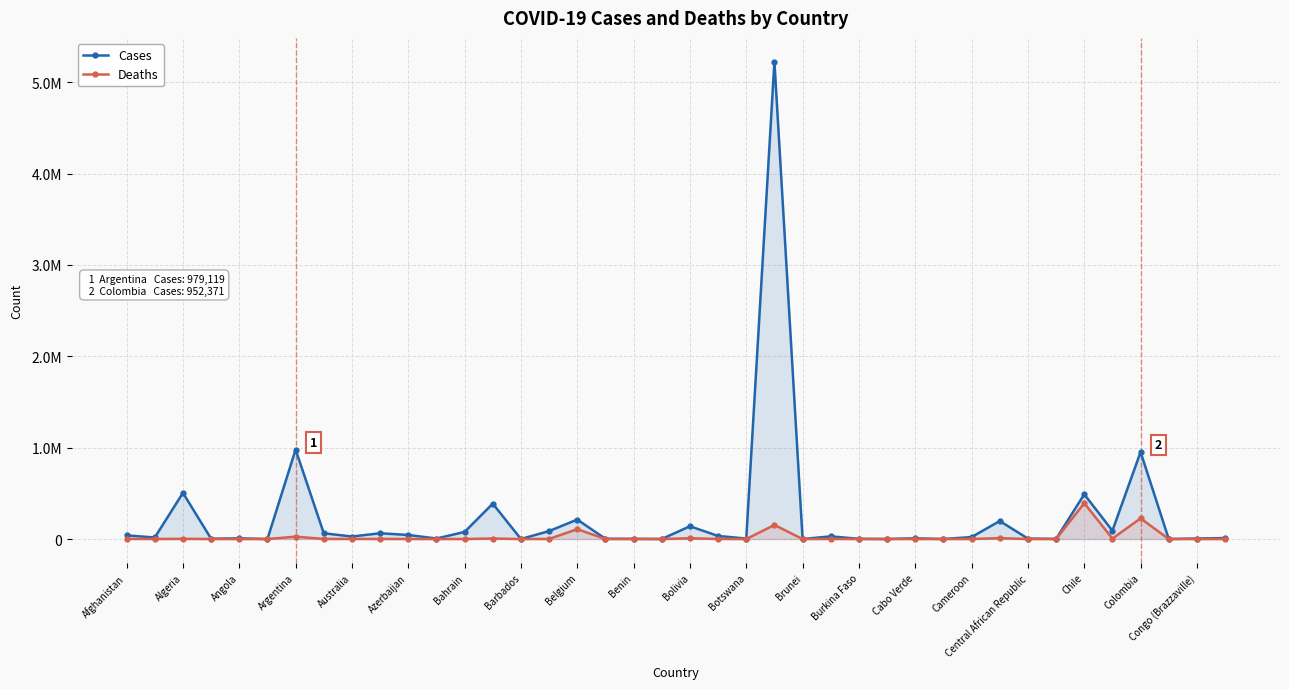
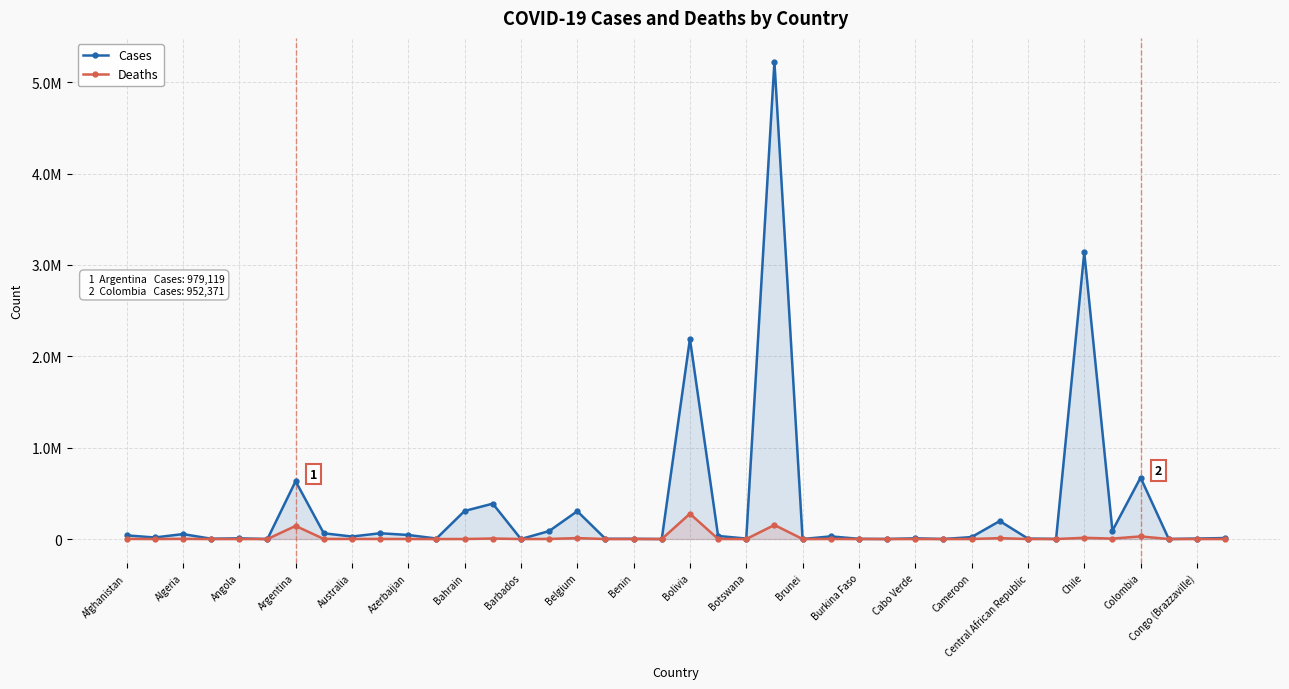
  {
    "Cases": {
      "Afghanistan": 0,
-     "Algeria": 500000,
-     "Argentina": 1000000,
+     "Algeria": 100000,
+     "Argentina": 600000,
      "Azerbaijan": 0,
-     "Bahrain": 100000,
-     "Belgium": 200000,
-     "Bolivia": 100000,
-     "Chile": 500000,
-     "Colombia": 1000000
+     "Bahrain": 300000,
+     "Belgium": 300000,
+     "Bolivia": 2200000,
+     "Chile": 3100000,
+     "Colombia": 700000
    },
    "Deaths": {
      "Afghanistan": 0,
      "Algeria": 0,
-     "Argentina": 0,
+     "Argentina": 100000,
      "Azerbaijan": 0,
      "Bahrain": 0,
-     "Belgium": 100000,
-     "Bolivia": 0,
-     "Chile": 400000,
-     "Colombia": 200000
+     "Belgium": 0,
+     "Bolivia": 300000,
+     "Chile": 0,
+     "Colombia": 0
    }
  }
